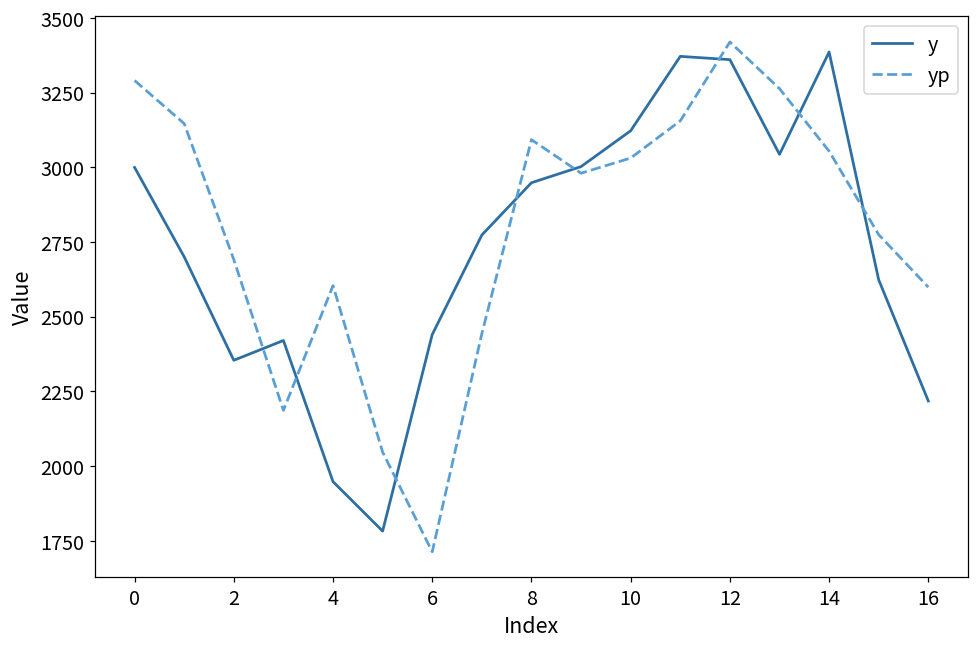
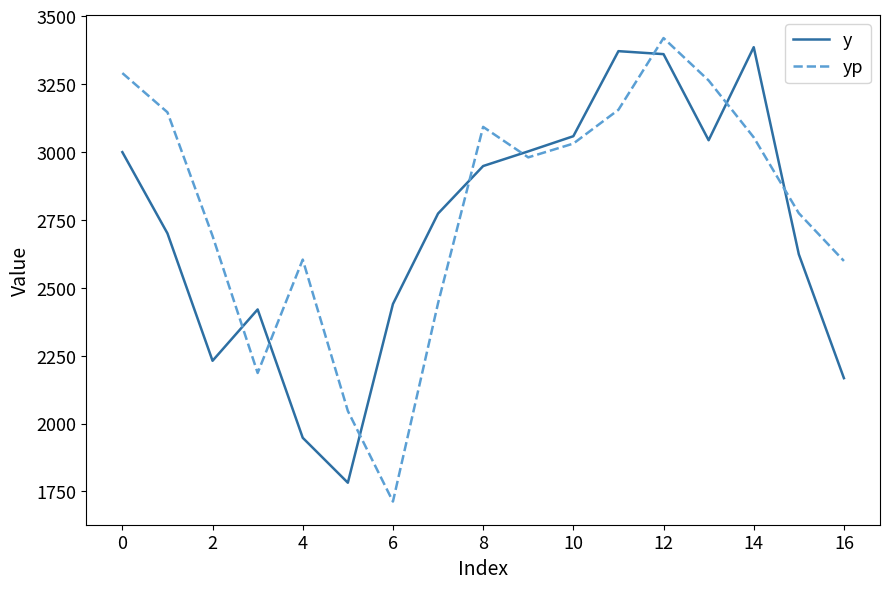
  {
    "y": {
      "0": 3000,
-     "2": 2350,
+     "2": 2230,
      "4": 1950,
      "6": 2440,
      "8": 2950,
-     "10": 3120,
+     "10": 3060,
      "12": 3360,
      "14": 3390,
-     "16": 2220
+     "16": 2170
    },
    "yp": {
      "0": 3290,
      "2": 2690,
      "4": 2600,
      "6": 1710,
      "8": 3090,
      "10": 3030,
      "12": 3420,
      "14": 3050,
      "16": 2600
    }
  }
